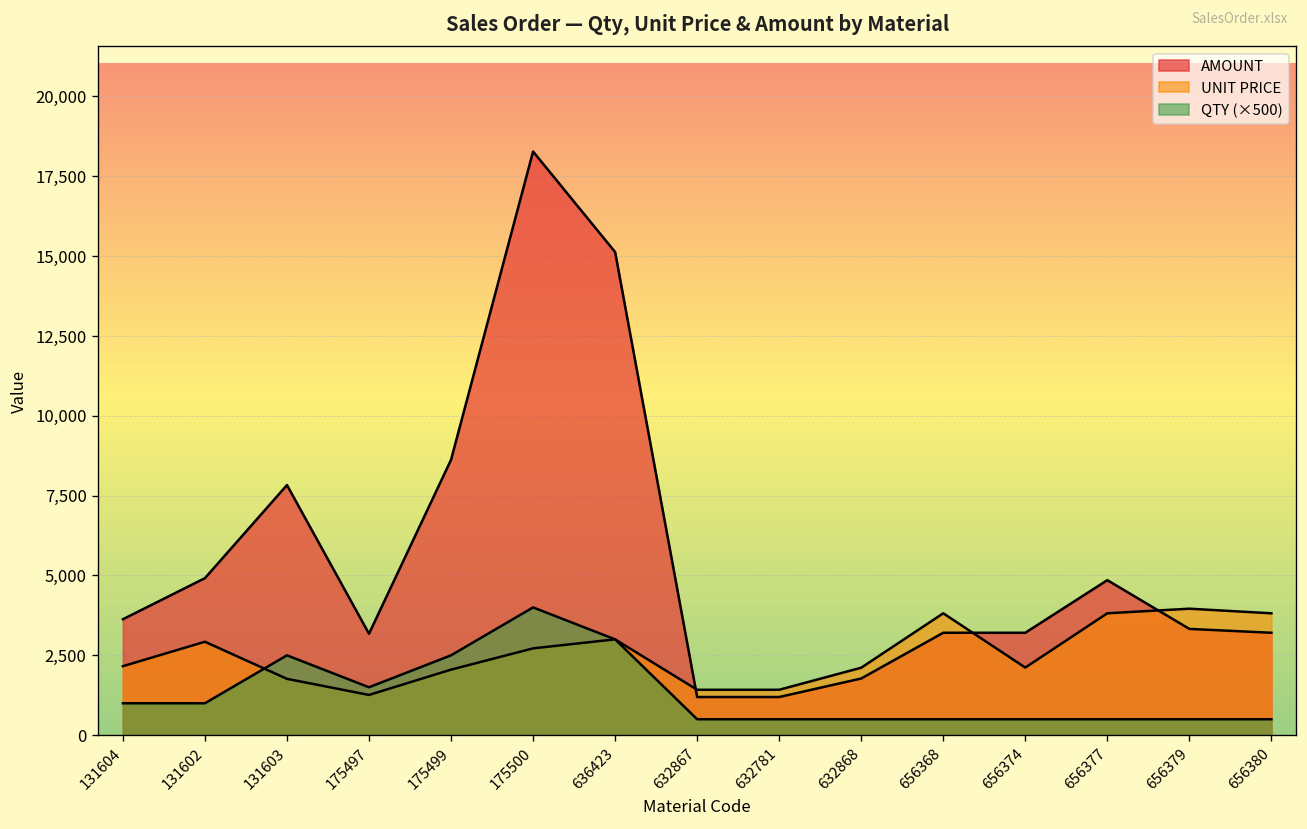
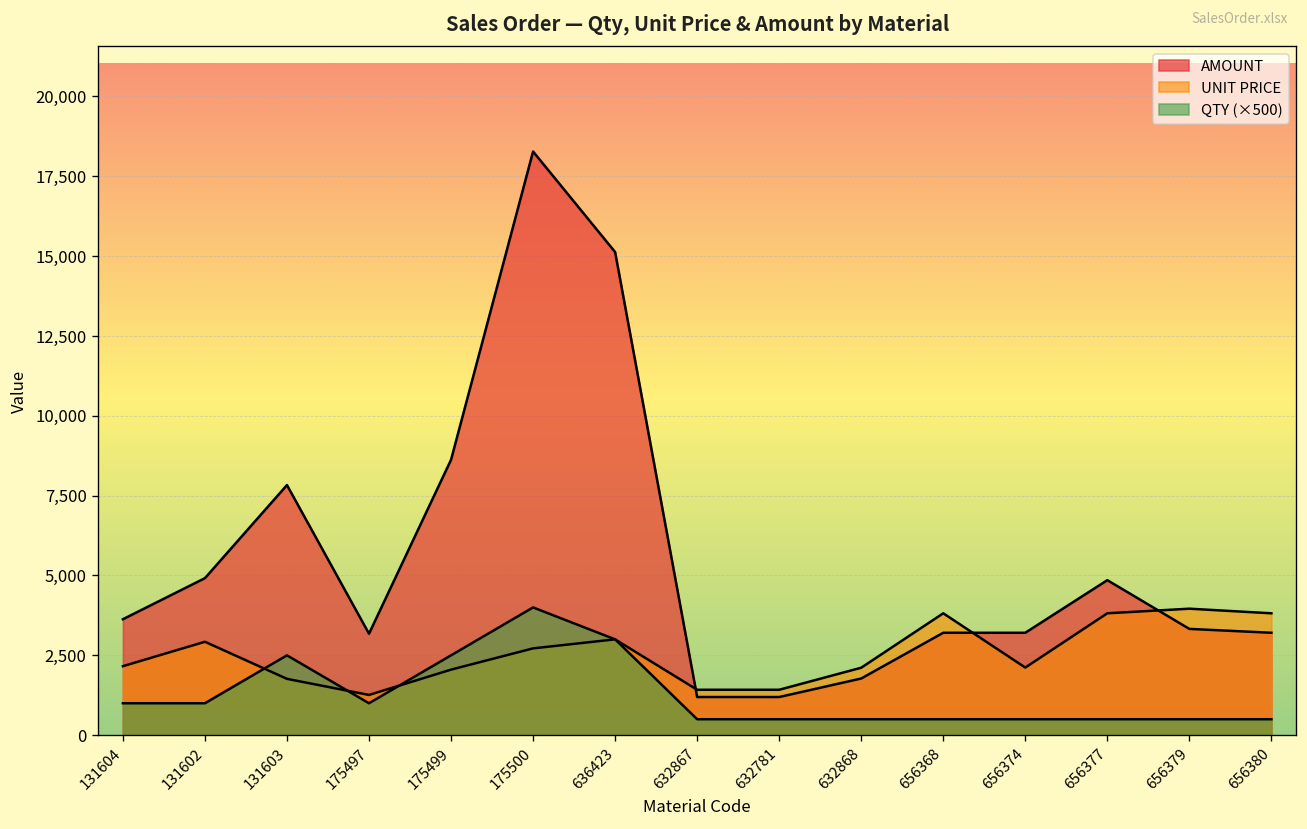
  {
    "AMOUNT": {
      "131604": "3,600",
      "131602": "4,900",
      "131603": "7,800",
      "175497": "3,200",
      "175499": "8,600",
      "175500": "18,300",
      "636423": "15,100",
      "632867": "1,200",
      "632781": "1,200",
      "632868": "1,800",
      "656368": "3,200",
      "656374": "3,200",
      "656377": "4,900",
      "656379": "3,300",
      "656380": "3,200"
    },
    "UNIT PRICE": {
      "131604": "2,200",
      "131602": "2,900",
      "131603": "1,800",
      "175497": "1,300",
      "175499": "2,100",
      "175500": "2,700",
      "632867": "1,400",
      "632781": "1,400",
      "632868": "2,100",
      "656368": "3,800",
      "656374": "2,100",
      "656377": "3,800",
      "656379": "4,000",
      "656380": "3,800"
    },
    "QTY (×500)": {
      "131604": "1,000",
      "131602": "1,000",
      "131603": "2,500",
-     "175497": "1,500",
+     "175497": "1,000",
      "175499": "2,500",
      "175500": "4,000",
      "632867": "500",
      "632781": "500",
      "632868": "500",
      "656368": "500",
      "656374": "500",
      "656377": "500",
      "656379": "500",
      "656380": "500"
    }
  }
